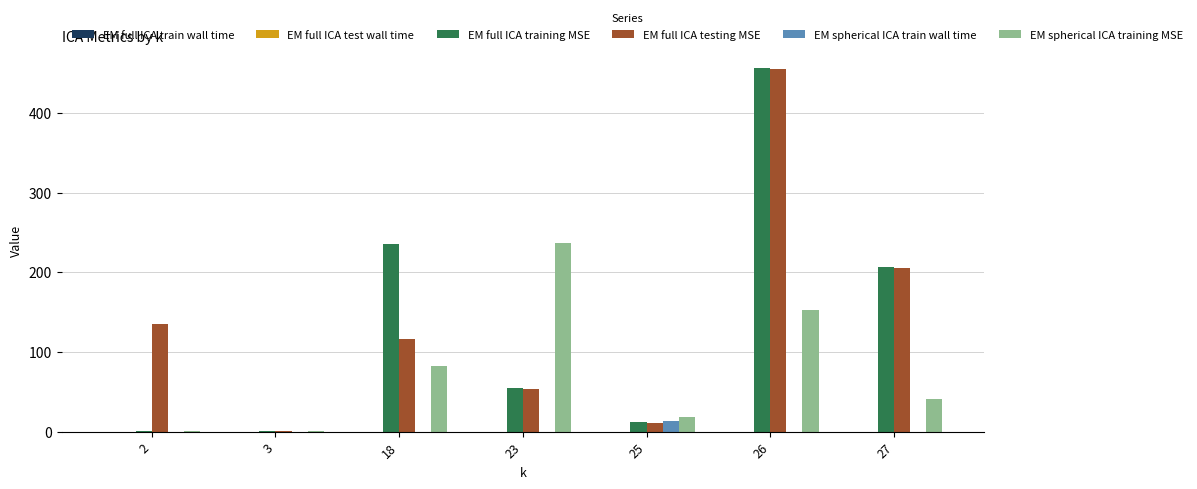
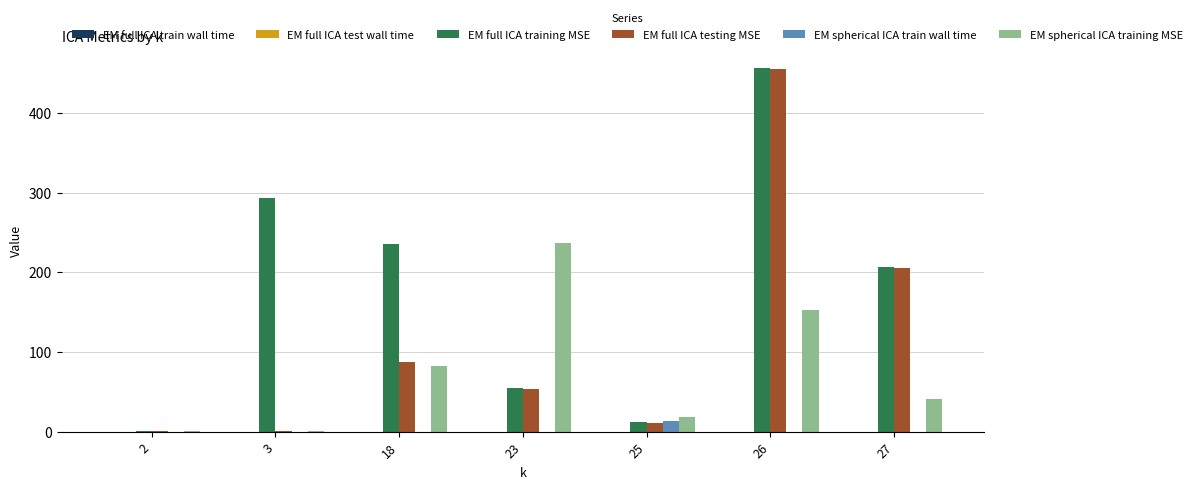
  {
    "EM full ICA training MSE": {
-     "3": 0,
+     "3": 290,
      "18": 230,
      "23": 50,
      "25": 10,
      "26": 460,
      "27": 210
    },
    "EM full ICA testing MSE": {
-     "2": 130,
-     "18": 120,
+     "2": 0,
+     "18": 90,
      "23": 50,
      "25": 10,
      "26": 450,
      "27": 210
    },
    "EM spherical ICA train wall time": {
      "25": 10
    },
    "EM spherical ICA training MSE": {
      "18": 80,
      "23": 240,
      "25": 20,
      "26": 150,
      "27": 40
    }
  }
